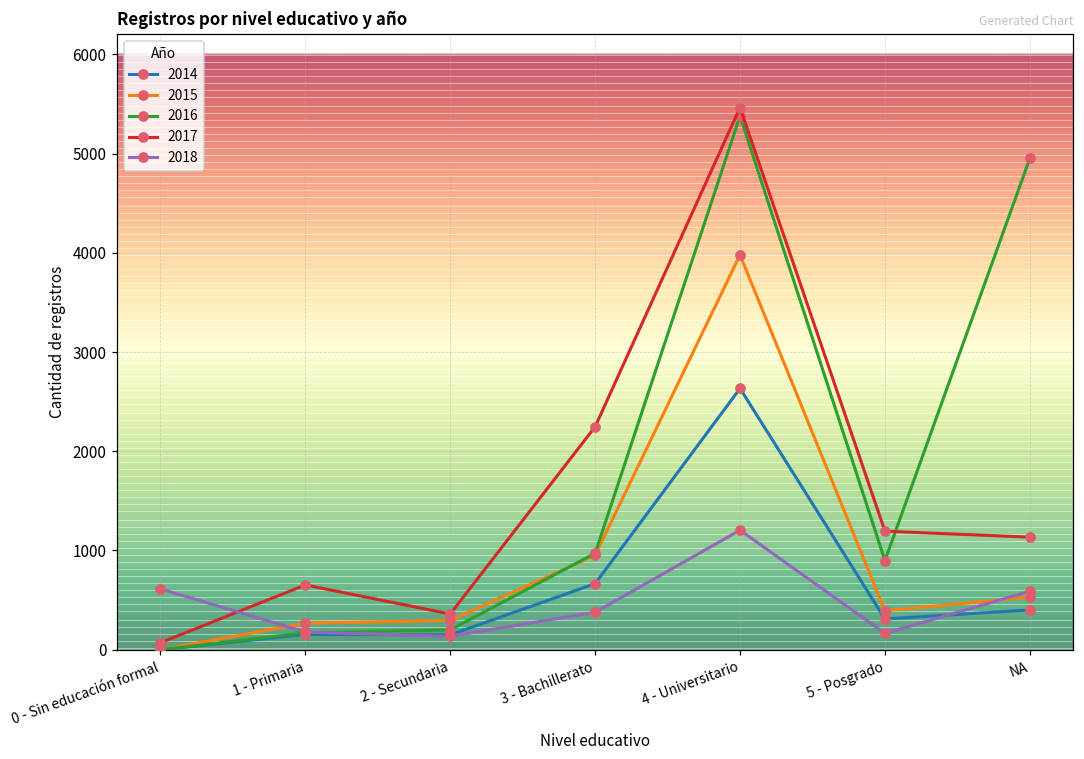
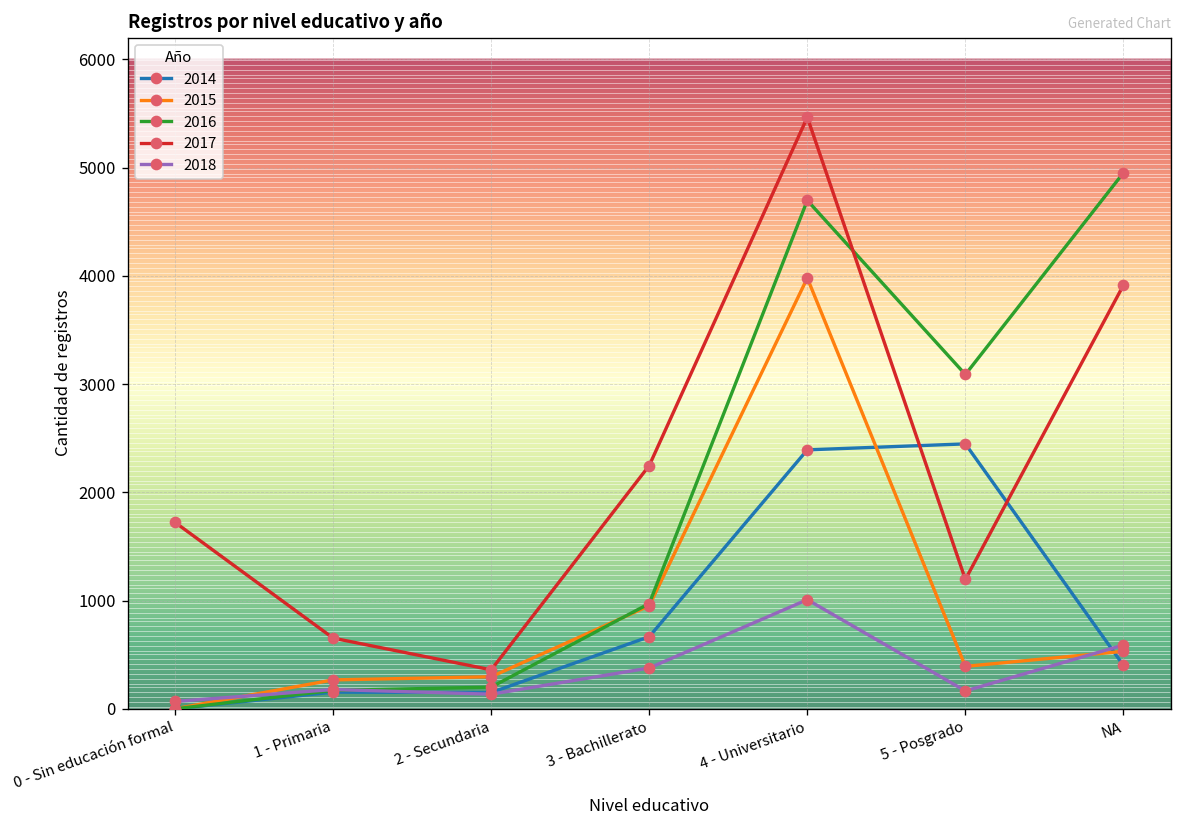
  {
    "2014": {
      "3 - Bachillerato": 700,
-     "4 - Universitario": 2600,
-     "5 - Posgrado": 300,
+     "4 - Universitario": 2400,
+     "5 - Posgrado": 2400,
      "NA": 400
    },
    "2015": {
      "1 - Primaria": 300,
      "2 - Secundaria": 300,
      "4 - Universitario": 4000,
      "5 - Posgrado": 400,
      "NA": 500
    },
    "2016": {
      "2 - Secundaria": 200,
-     "4 - Universitario": 5400,
-     "5 - Posgrado": 900,
+     "4 - Universitario": 4700,
+     "5 - Posgrado": 3100,
      "NA": 5000
    },
    "2017": {
-     "0 - Sin educación formal": 100,
+     "0 - Sin educación formal": 1700,
      "1 - Primaria": 700,
      "2 - Secundaria": 400,
      "3 - Bachillerato": 2200,
      "4 - Universitario": 5500,
      "5 - Posgrado": 1200,
-     "NA": 1100
+     "NA": 3900
    },
    "2018": {
-     "0 - Sin educación formal": 600,
+     "0 - Sin educación formal": 100,
      "3 - Bachillerato": 400,
-     "4 - Universitario": 1200,
+     "4 - Universitario": 1000,
      "5 - Posgrado": 200,
      "NA": 600
    }
  }
